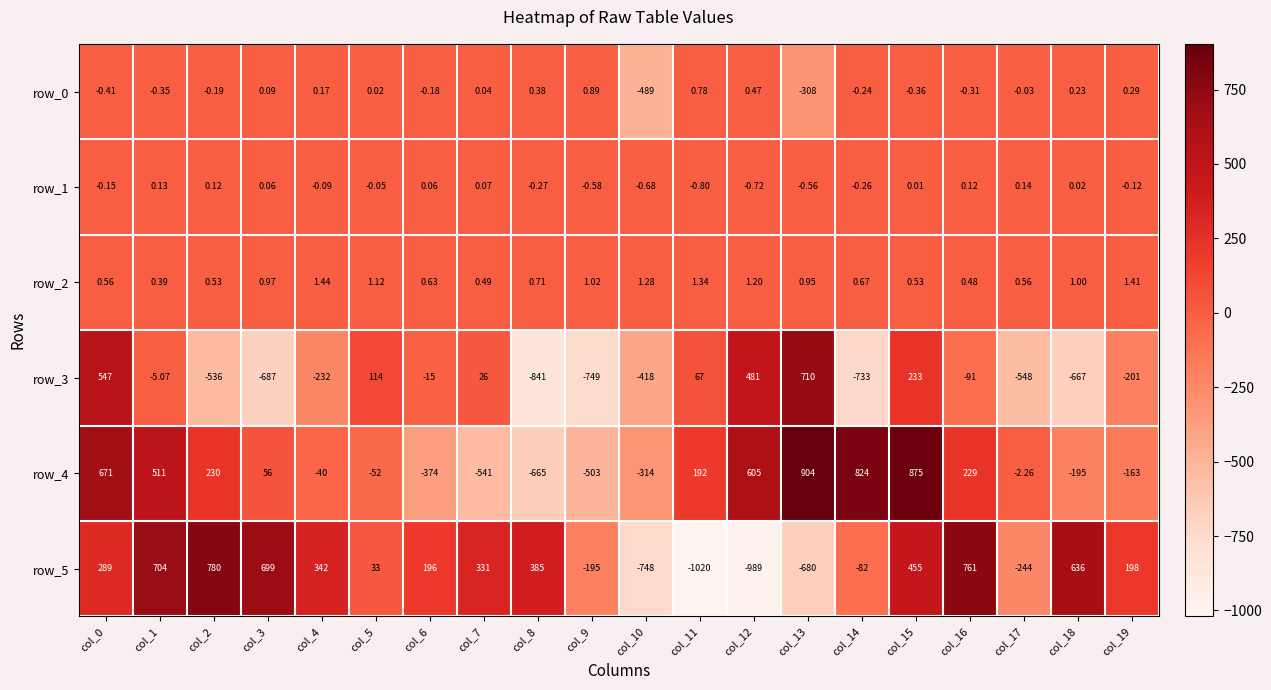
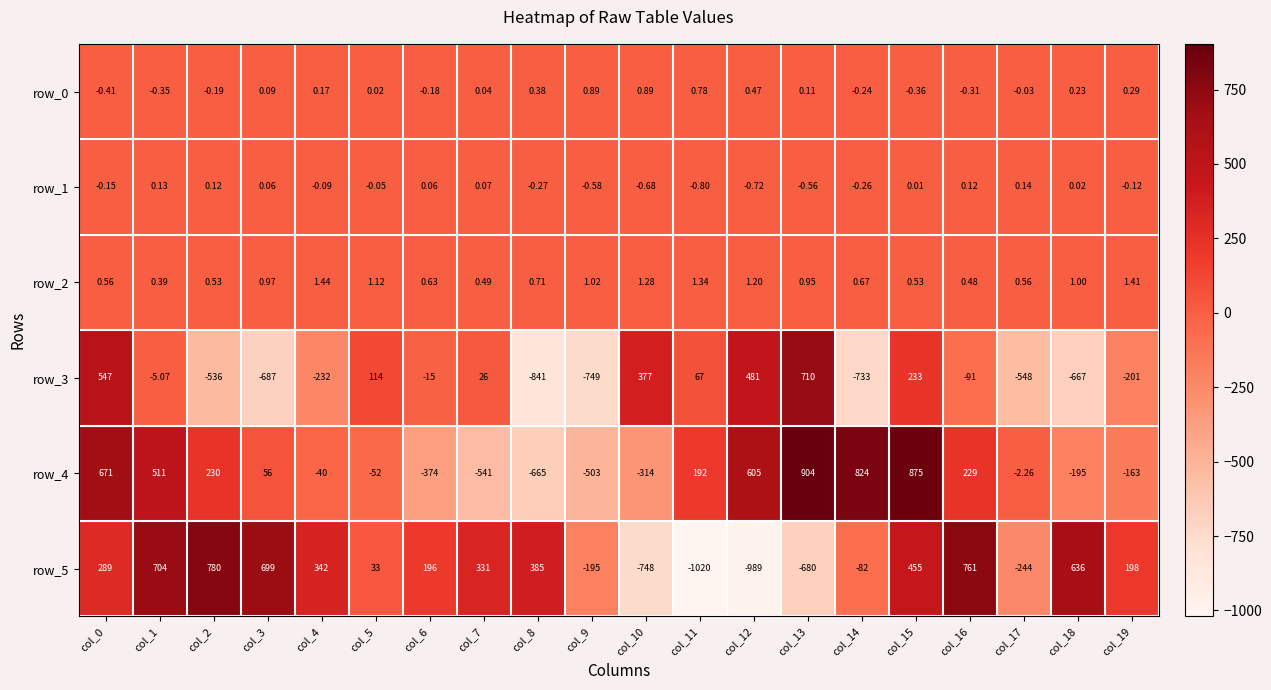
  {
    "row_0": {
      "col_0": -0.41,
      "col_1": -0.35,
      "col_2": -0.19,
      "col_3": 0.09,
      "col_4": 0.17,
      "col_5": 0.02,
      "col_6": -0.18,
      "col_7": 0.04,
      "col_8": 0.38,
      "col_9": 0.89,
-     "col_10": -489,
+     "col_10": 0.89,
      "col_11": 0.78,
      "col_12": 0.47,
-     "col_13": -308,
+     "col_13": 0.11,
      "col_14": -0.24,
      "col_15": -0.36,
      "col_16": -0.31,
      "col_17": -0.03,
      "col_18": 0.23,
      "col_19": 0.29
    },
    "row_1": {
      "col_0": -0.15,
      "col_1": 0.13,
      "col_2": 0.12,
      "col_3": 0.06,
      "col_4": -0.09,
      "col_5": -0.05,
      "col_6": 0.06,
      "col_7": 0.07,
      "col_8": -0.27,
      "col_9": -0.58,
      "col_10": -0.68,
      "col_11": -0.80,
      "col_12": -0.72,
      "col_13": -0.56,
      "col_14": -0.26,
      "col_15": 0.01,
      "col_16": 0.12,
      "col_17": 0.14,
      "col_18": 0.02,
      "col_19": -0.12
    },
    "row_2": {
      "col_0": 0.56,
      "col_1": 0.39,
      "col_2": 0.53,
      "col_3": 0.97,
      "col_4": 1.44,
      "col_5": 1.12,
      "col_6": 0.63,
      "col_7": 0.49,
      "col_8": 0.71,
      "col_9": 1.02,
      "col_10": 1.28,
      "col_11": 1.34,
      "col_12": 1.20,
      "col_13": 0.95,
      "col_14": 0.67,
      "col_15": 0.53,
      "col_16": 0.48,
      "col_17": 0.56,
      "col_18": 1.00,
      "col_19": 1.41
    },
    "row_3": {
      "col_0": 547,
      "col_1": -5.07,
      "col_2": -536,
      "col_3": -687,
      "col_4": -232,
      "col_5": 114,
      "col_6": -15,
      "col_7": 26,
      "col_8": -841,
      "col_9": -749,
-     "col_10": -418,
+     "col_10": 377,
      "col_11": 67,
      "col_12": 481,
      "col_13": 710,
      "col_14": -733,
      "col_15": 233,
      "col_16": -91,
      "col_17": -548,
      "col_18": -667,
      "col_19": -201
    },
    "row_4": {
      "col_0": 671,
      "col_1": 511,
      "col_2": 230,
      "col_3": 56,
      "col_4": -40,
      "col_5": -52,
      "col_6": -374,
      "col_7": -541,
      "col_8": -665,
      "col_9": -503,
      "col_10": -314,
      "col_11": 192,
      "col_12": 605,
      "col_13": 904,
      "col_14": 824,
      "col_15": 875,
      "col_16": 229,
      "col_17": -2.26,
      "col_18": -195,
      "col_19": -163
    },
    "row_5": {
      "col_0": 289,
      "col_1": 704,
      "col_2": 780,
      "col_3": 699,
      "col_4": 342,
      "col_5": 33,
      "col_6": 196,
      "col_7": 331,
      "col_8": 385,
      "col_9": -195,
      "col_10": -748,
      "col_11": -1020,
      "col_12": -989,
      "col_13": -680,
      "col_14": -82,
      "col_15": 455,
      "col_16": 761,
      "col_17": -244,
      "col_18": 636,
      "col_19": 198
    }
  }
